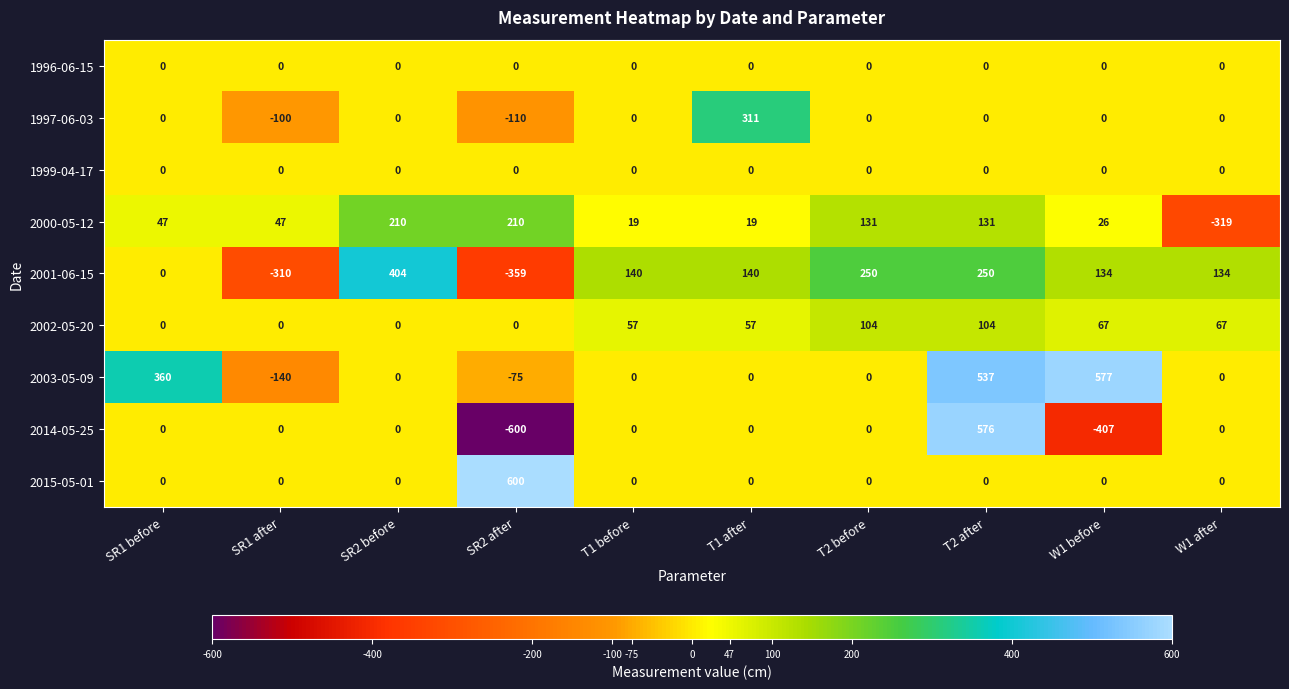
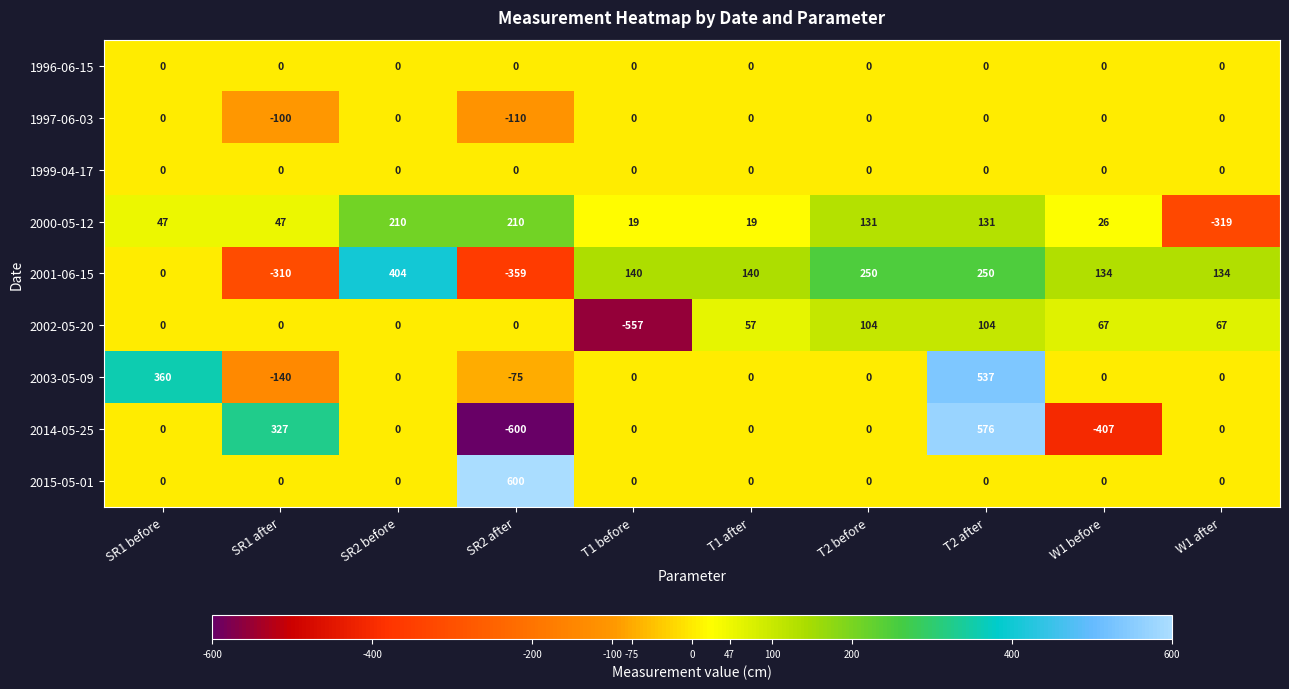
  {
    "1996-06-15": {
      "SR1 before": 0,
      "SR1 after": 0,
      "SR2 before": 0,
      "SR2 after": 0,
      "T1 before": 0,
      "T1 after": 0,
      "T2 before": 0,
      "T2 after": 0,
      "W1 before": 0,
      "W1 after": 0
    },
    "1997-06-03": {
      "SR1 before": 0,
      "SR1 after": -100,
      "SR2 before": 0,
      "SR2 after": -110,
      "T1 before": 0,
-     "T1 after": 311,
+     "T1 after": 0,
      "T2 before": 0,
      "T2 after": 0,
      "W1 before": 0,
      "W1 after": 0
    },
    "1999-04-17": {
      "SR1 before": 0,
      "SR1 after": 0,
      "SR2 before": 0,
      "SR2 after": 0,
      "T1 before": 0,
      "T1 after": 0,
      "T2 before": 0,
      "T2 after": 0,
      "W1 before": 0,
      "W1 after": 0
    },
    "2000-05-12": {
      "SR1 before": 47,
      "SR1 after": 47,
      "SR2 before": 210,
      "SR2 after": 210,
      "T1 before": 19,
      "T1 after": 19,
      "T2 before": 131,
      "T2 after": 131,
      "W1 before": 26,
      "W1 after": -319
    },
    "2001-06-15": {
      "SR1 before": 0,
      "SR1 after": -310,
      "SR2 before": 404,
      "SR2 after": -359,
      "T1 before": 140,
      "T1 after": 140,
      "T2 before": 250,
      "T2 after": 250,
      "W1 before": 134,
      "W1 after": 134
    },
    "2002-05-20": {
      "SR1 before": 0,
      "SR1 after": 0,
      "SR2 before": 0,
      "SR2 after": 0,
-     "T1 before": 57,
+     "T1 before": -557,
      "T1 after": 57,
      "T2 before": 104,
      "T2 after": 104,
      "W1 before": 67,
      "W1 after": 67
    },
    "2003-05-09": {
      "SR1 before": 360,
      "SR1 after": -140,
      "SR2 before": 0,
      "SR2 after": -75,
      "T1 before": 0,
      "T1 after": 0,
      "T2 before": 0,
      "T2 after": 537,
-     "W1 before": 577,
+     "W1 before": 0,
      "W1 after": 0
    },
    "2014-05-25": {
      "SR1 before": 0,
-     "SR1 after": 0,
+     "SR1 after": 327,
      "SR2 before": 0,
      "SR2 after": -600,
      "T1 before": 0,
      "T1 after": 0,
      "T2 before": 0,
      "T2 after": 576,
      "W1 before": -407,
      "W1 after": 0
    },
    "2015-05-01": {
      "SR1 before": 0,
      "SR1 after": 0,
      "SR2 before": 0,
      "SR2 after": 600,
      "T1 before": 0,
      "T1 after": 0,
      "T2 before": 0,
      "T2 after": 0,
      "W1 before": 0,
      "W1 after": 0
    }
  }
